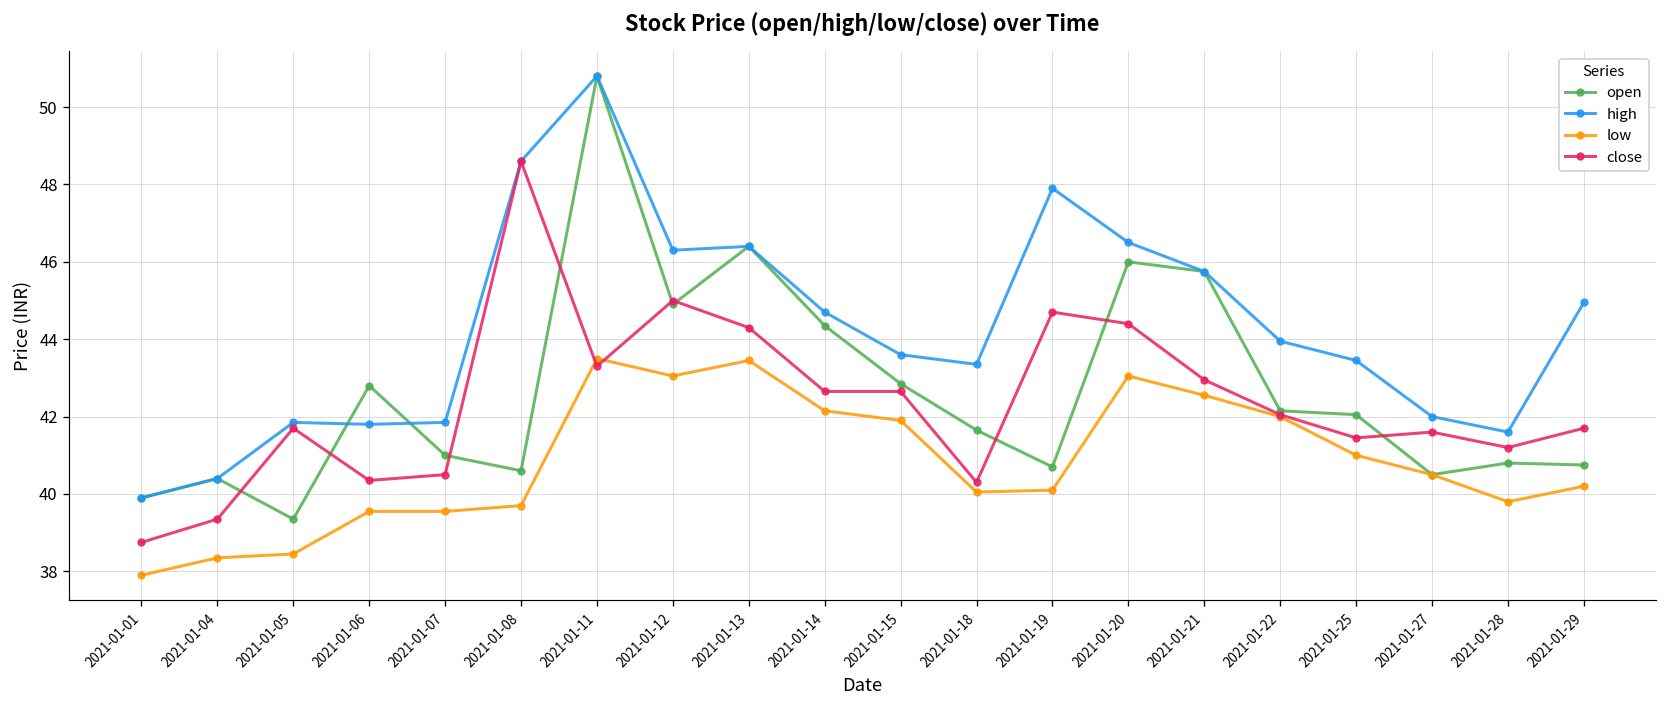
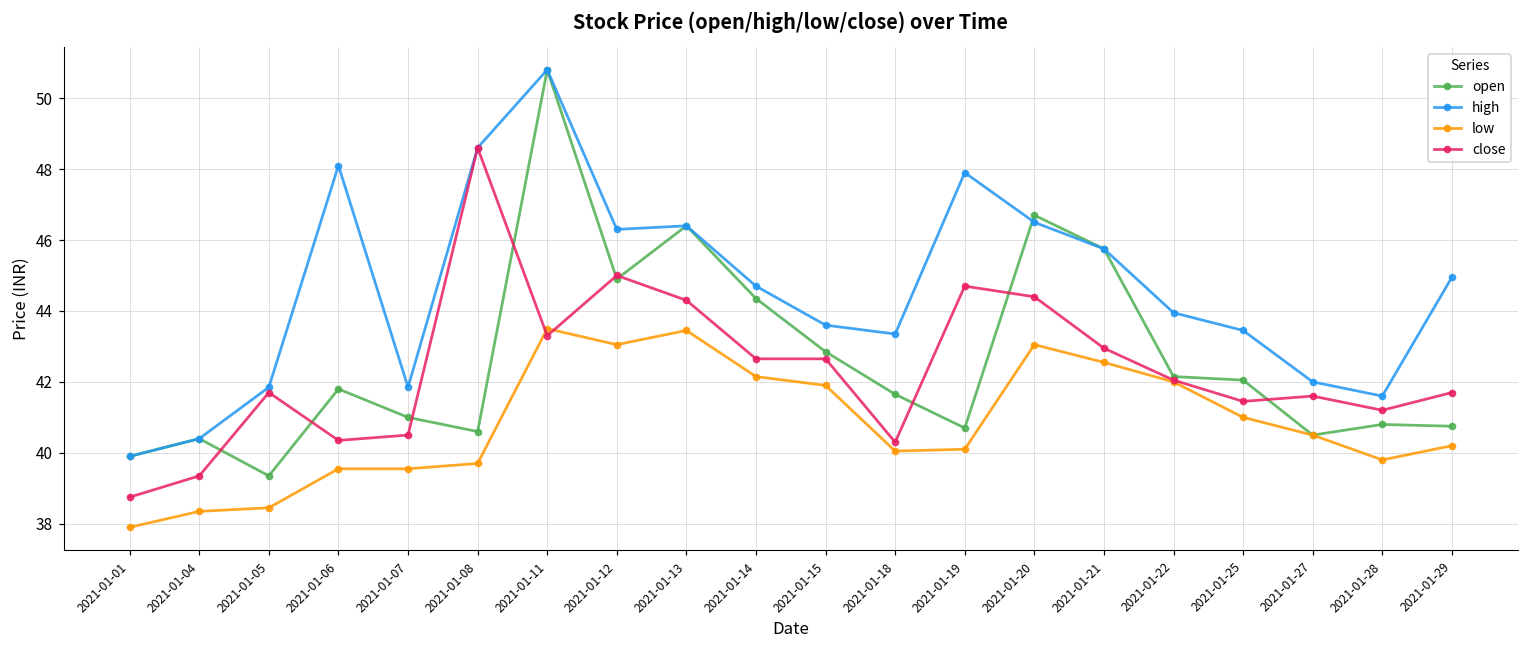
  {
    "open": {
      "2021-01-05": 39.4,
-     "2021-01-06": 42.8,
+     "2021-01-06": 41.8,
      "2021-01-07": 41.0,
      "2021-01-08": 40.6,
      "2021-01-12": 44.9,
      "2021-01-14": 44.4,
      "2021-01-15": 42.9,
      "2021-01-18": 41.7,
      "2021-01-19": 40.7,
-     "2021-01-20": 46.0,
+     "2021-01-20": 46.7,
      "2021-01-22": 42.2,
      "2021-01-25": 42.1,
      "2021-01-28": 40.8,
      "2021-01-29": 40.8
    },
    "high": {
      "2021-01-05": 41.9,
-     "2021-01-06": 41.8,
+     "2021-01-06": 48.1,
      "2021-01-07": 41.9,
      "2021-01-12": 46.3,
      "2021-01-14": 44.7,
      "2021-01-15": 43.6,
      "2021-01-18": 43.4,
      "2021-01-19": 47.9,
      "2021-01-20": 46.5,
      "2021-01-22": 44.0,
      "2021-01-25": 43.5,
      "2021-01-27": 42.0,
      "2021-01-28": 41.6,
      "2021-01-29": 45.0
    },
    "low": {
      "2021-01-01": 37.9,
      "2021-01-04": 38.4,
      "2021-01-05": 38.5,
      "2021-01-06": 39.6,
      "2021-01-07": 39.6,
      "2021-01-08": 39.7,
      "2021-01-11": 43.5,
      "2021-01-12": 43.1,
      "2021-01-13": 43.5,
      "2021-01-14": 42.2,
      "2021-01-15": 41.9,
      "2021-01-18": 40.1,
      "2021-01-19": 40.1,
      "2021-01-20": 43.1,
      "2021-01-21": 42.6,
      "2021-01-25": 41.0,
      "2021-01-28": 39.8,
      "2021-01-29": 40.2
    },
    "close": {
      "2021-01-01": 38.8,
      "2021-01-04": 39.4,
      "2021-01-05": 41.7,
      "2021-01-06": 40.4,
      "2021-01-07": 40.5,
      "2021-01-11": 43.3,
      "2021-01-12": 45.0,
      "2021-01-13": 44.3,
      "2021-01-14": 42.7,
      "2021-01-15": 42.7,
      "2021-01-18": 40.3,
      "2021-01-19": 44.7,
      "2021-01-20": 44.4,
      "2021-01-21": 43.0,
      "2021-01-25": 41.5,
      "2021-01-27": 41.6,
      "2021-01-28": 41.2,
      "2021-01-29": 41.7
    }
  }
